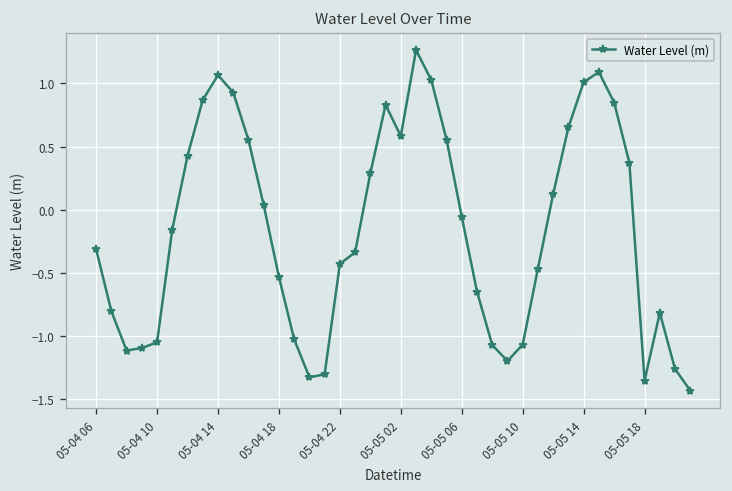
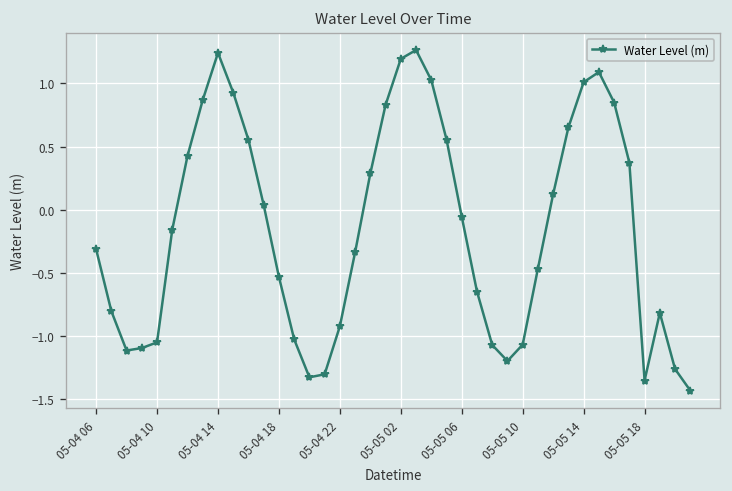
  {
    "05-04 06": -0.31,
    "05-04 10": -1.05,
-   "05-04 14": 1.07,
+   "05-04 14": 1.24,
    "05-04 18": -0.53,
-   "05-04 22": -0.43,
-   "05-05 02": 0.58,
+   "05-04 22": -0.93,
+   "05-05 02": 1.20,
    "05-05 06": -0.06,
    "05-05 10": -1.07,
    "05-05 14": 1.01,
    "05-05 18": -1.36
  }
